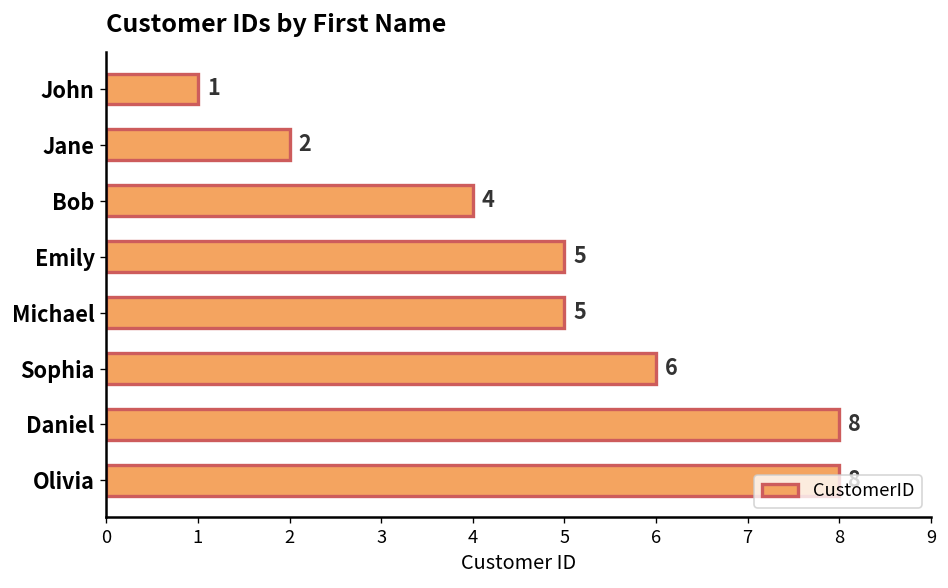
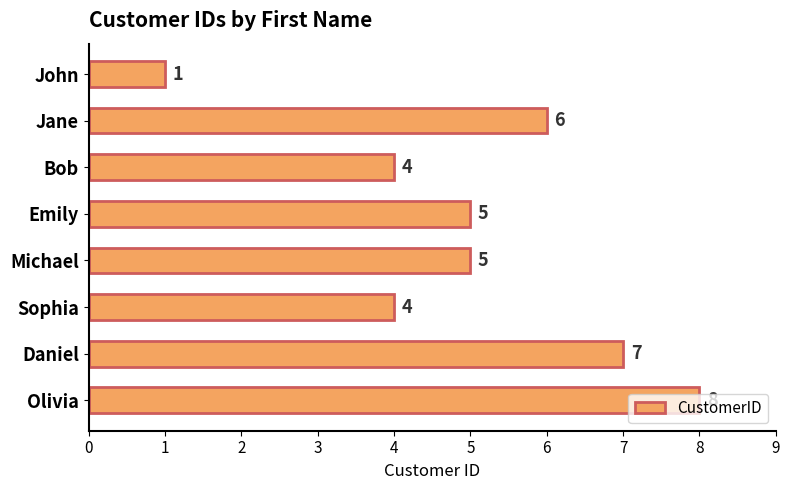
  {
    "John": 1,
-   "Jane": 2,
+   "Jane": 6,
    "Bob": 4,
    "Emily": 5,
    "Michael": 5,
-   "Sophia": 6,
-   "Daniel": 8
+   "Sophia": 4,
+   "Daniel": 7
  }
